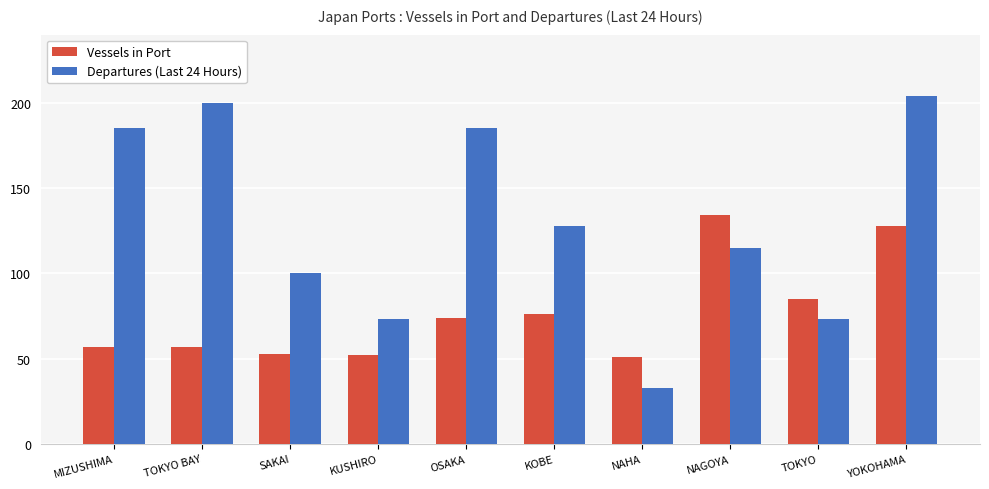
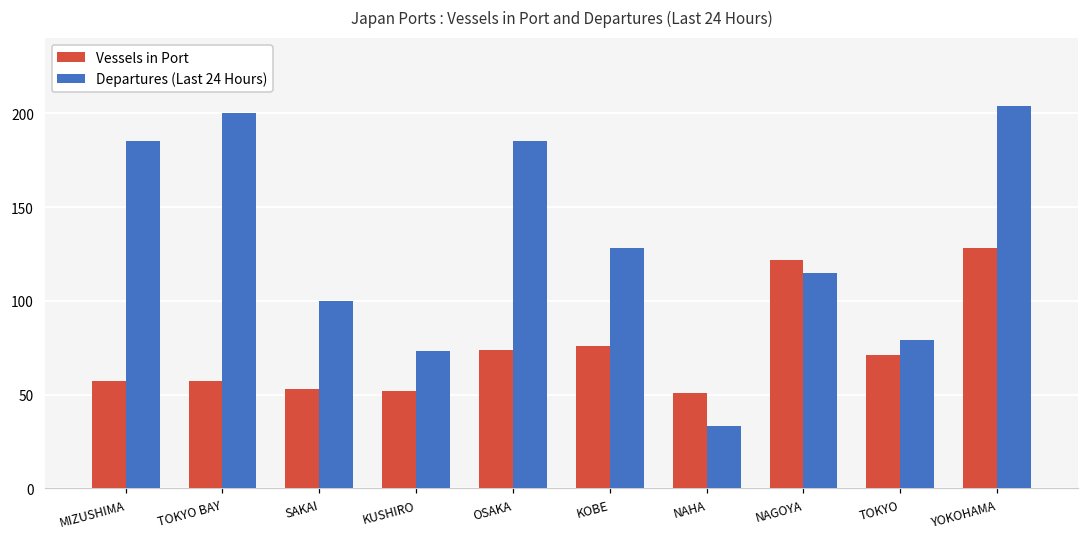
  {
    "Vessels in Port": {
      "MIZUSHIMA": 57,
      "TOKYO BAY": 57,
      "SAKAI": 53,
      "KUSHIRO": 52,
      "OSAKA": 74,
      "KOBE": 76,
      "NAHA": 51,
-     "NAGOYA": 134,
-     "TOKYO": 85,
+     "NAGOYA": 122,
+     "TOKYO": 71,
      "YOKOHAMA": 128
    },
    "Departures (Last 24 Hours)": {
      "MIZUSHIMA": 185,
      "TOKYO BAY": 200,
      "SAKAI": 100,
      "KUSHIRO": 73,
      "OSAKA": 185,
      "KOBE": 128,
      "NAHA": 33,
      "NAGOYA": 115,
-     "TOKYO": 73,
+     "TOKYO": 79,
      "YOKOHAMA": 204
    }
  }
